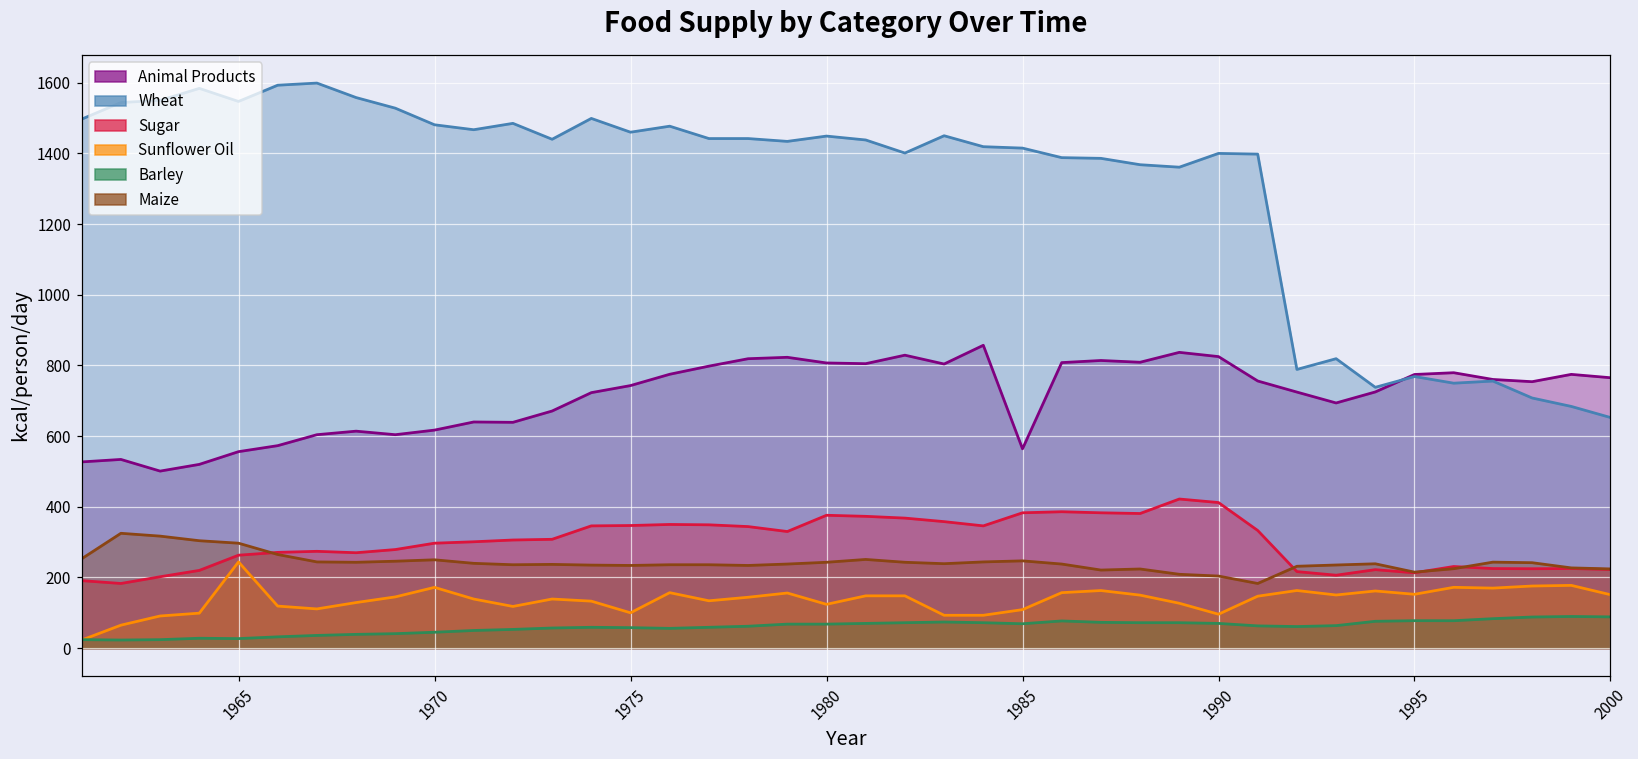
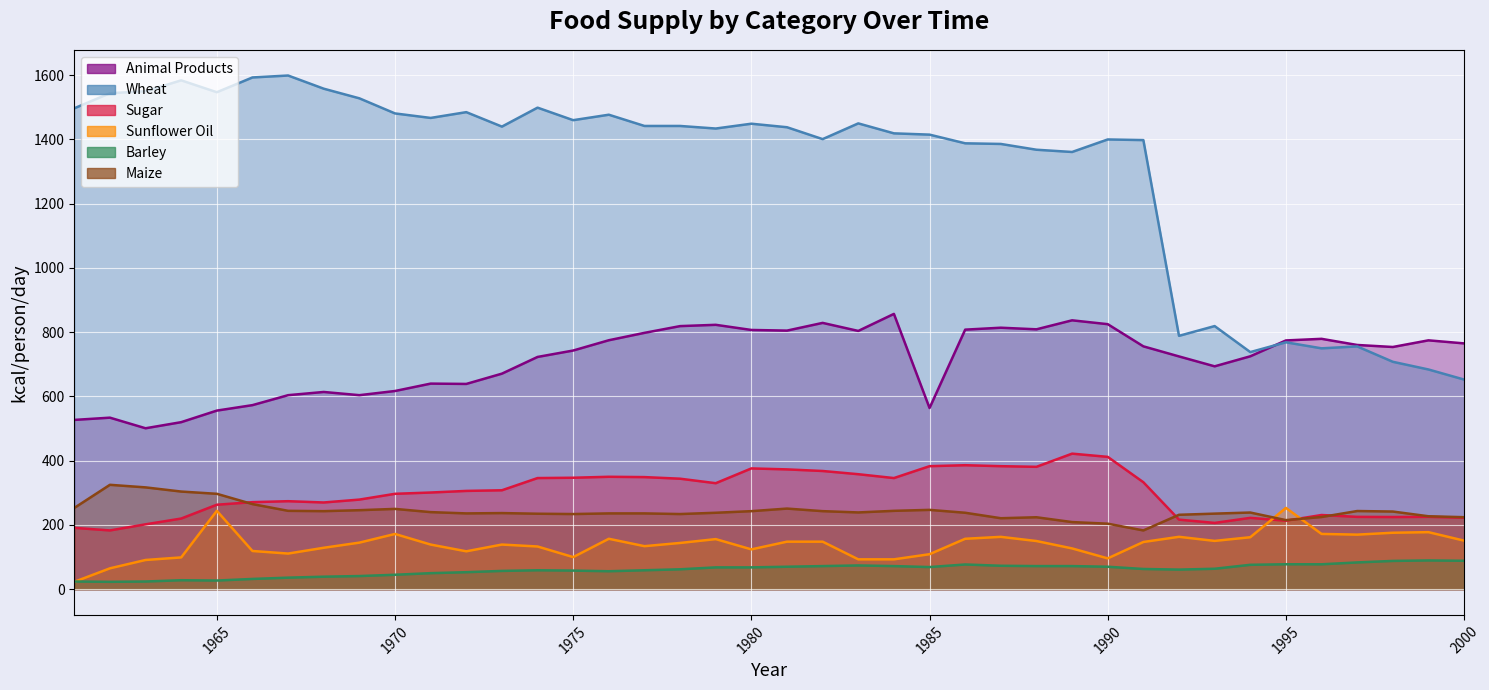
  {
    "Animal Products": {
      "1965": 560,
      "1970": 620,
      "1975": 740,
      "1980": 810,
      "1985": 560,
      "1990": 830,
      "2000": 770
    },
    "Sunflower Oil": {
      "1965": 240,
      "1970": 170,
      "1975": 100,
      "1980": 120,
      "1985": 110,
      "1990": 100,
-     "1995": 150,
+     "1995": 250,
      "2000": 150
    }
  }
